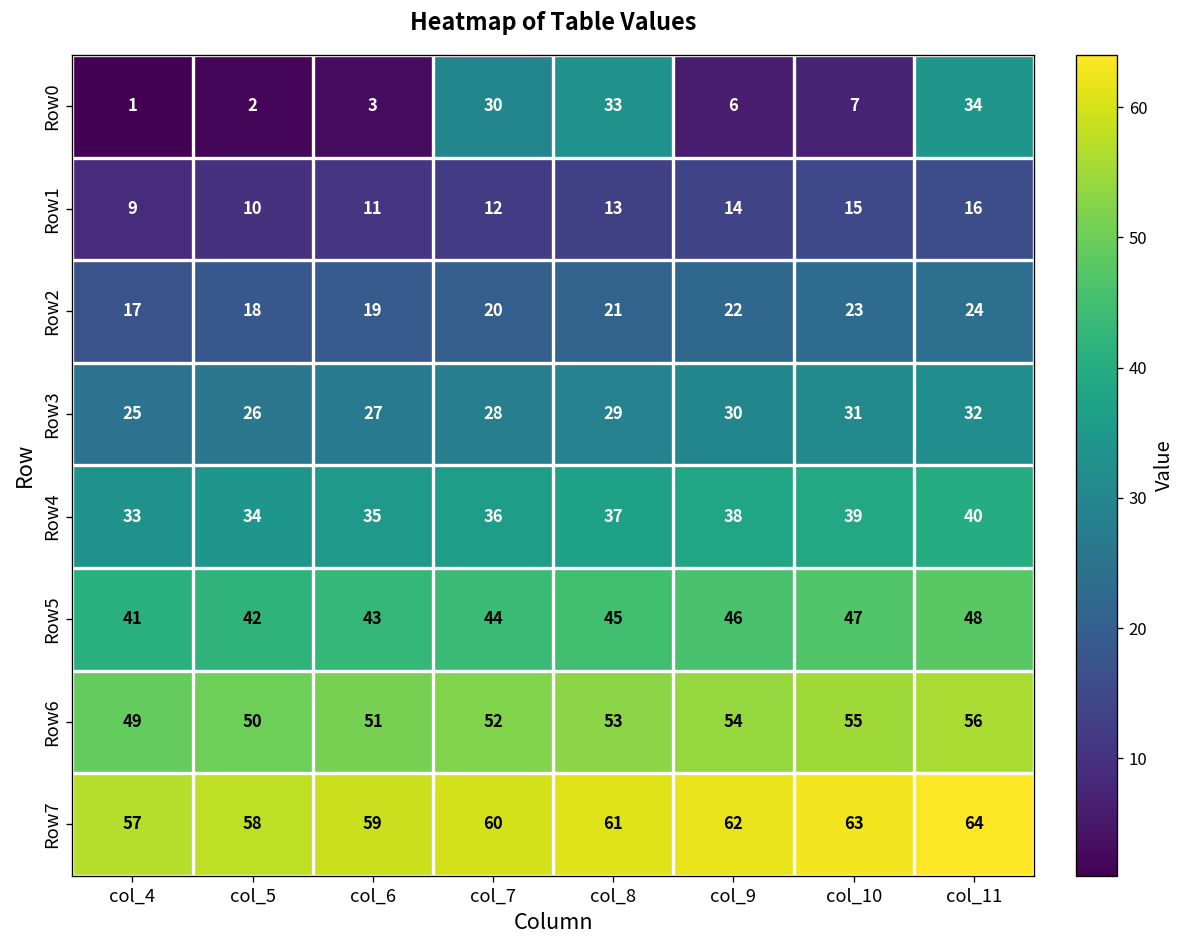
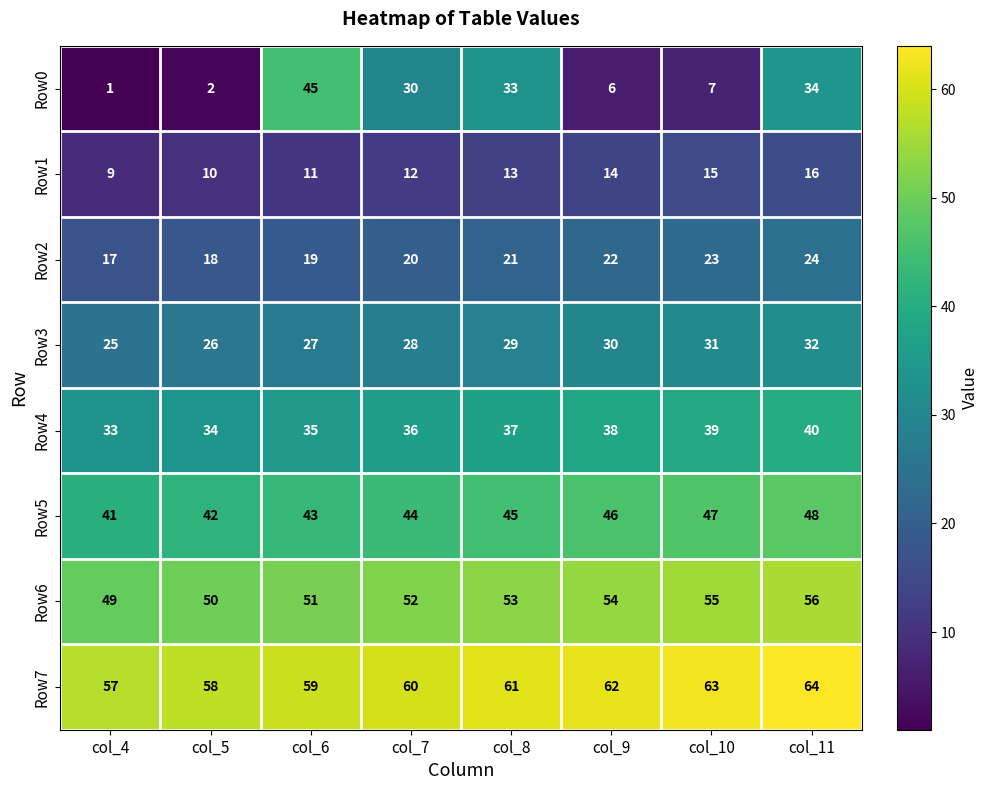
  {
    "Row0": {
      "col_4": 1,
      "col_5": 2,
-     "col_6": 3,
+     "col_6": 45,
      "col_7": 30,
      "col_8": 33,
      "col_9": 6,
      "col_10": 7,
      "col_11": 34
    },
    "Row1": {
      "col_4": 9,
      "col_5": 10,
      "col_6": 11,
      "col_7": 12,
      "col_8": 13,
      "col_9": 14,
      "col_10": 15,
      "col_11": 16
    },
    "Row2": {
      "col_4": 17,
      "col_5": 18,
      "col_6": 19,
      "col_7": 20,
      "col_8": 21,
      "col_9": 22,
      "col_10": 23,
      "col_11": 24
    },
    "Row3": {
      "col_4": 25,
      "col_5": 26,
      "col_6": 27,
      "col_7": 28,
      "col_8": 29,
      "col_9": 30,
      "col_10": 31,
      "col_11": 32
    },
    "Row4": {
      "col_4": 33,
      "col_5": 34,
      "col_6": 35,
      "col_7": 36,
      "col_8": 37,
      "col_9": 38,
      "col_10": 39,
      "col_11": 40
    },
    "Row5": {
      "col_4": 41,
      "col_5": 42,
      "col_6": 43,
      "col_7": 44,
      "col_8": 45,
      "col_9": 46,
      "col_10": 47,
      "col_11": 48
    },
    "Row6": {
      "col_4": 49,
      "col_5": 50,
      "col_6": 51,
      "col_7": 52,
      "col_8": 53,
      "col_9": 54,
      "col_10": 55,
      "col_11": 56
    },
    "Row7": {
      "col_4": 57,
      "col_5": 58,
      "col_6": 59,
      "col_7": 60,
      "col_8": 61,
      "col_9": 62,
      "col_10": 63,
      "col_11": 64
    }
  }
